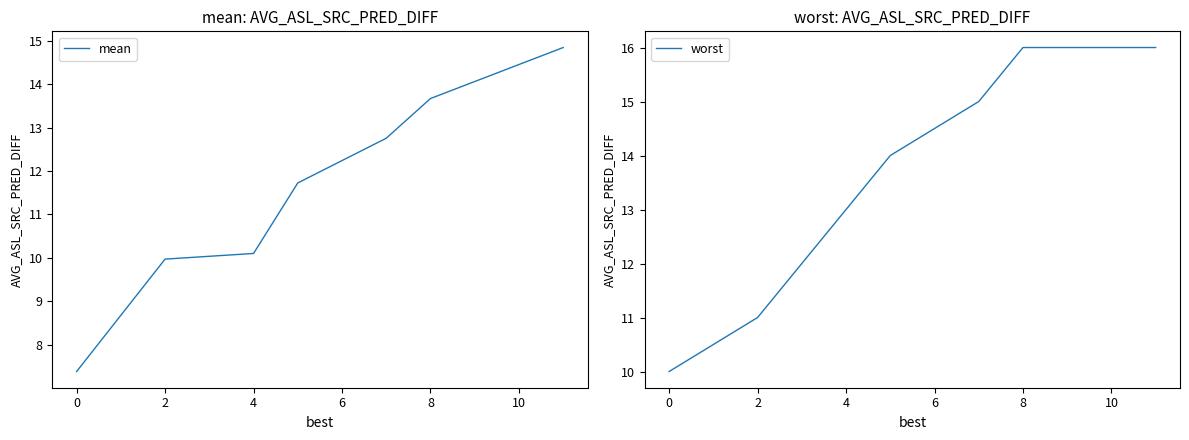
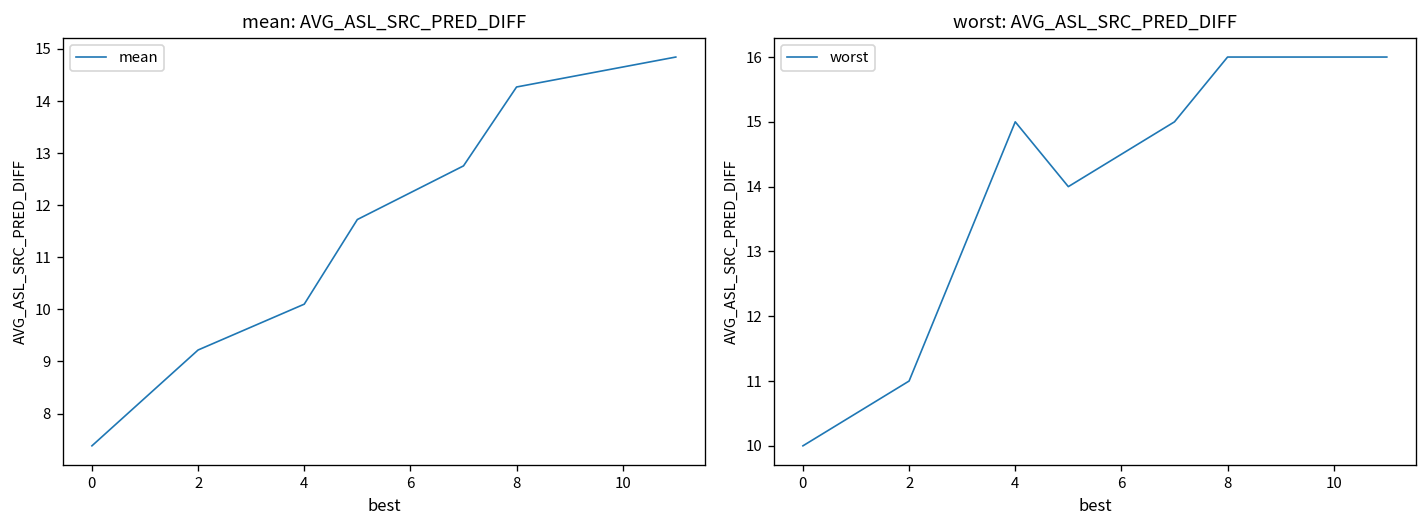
  {
    "mean: AVG_ASL_SRC_PRED_DIFF": {
      "0": 7.4,
-     "2": 10.0,
+     "2": 9.2,
      "4": 10.1,
-     "8": 13.7
+     "8": 14.3
    },
    "worst: AVG_ASL_SRC_PRED_DIFF": {
      "0": 10,
      "2": 11,
-     "4": 13,
+     "4": 15,
      "8": 16
    }
  }
